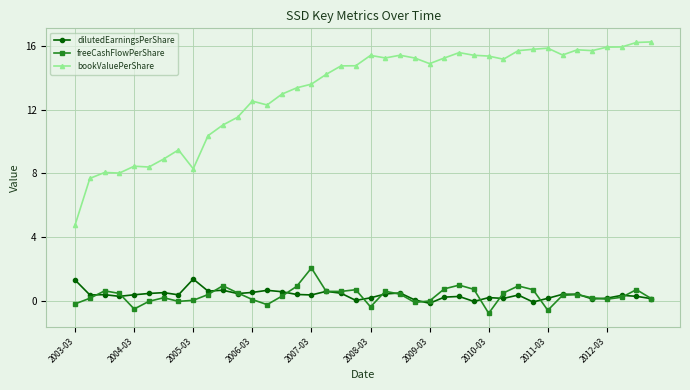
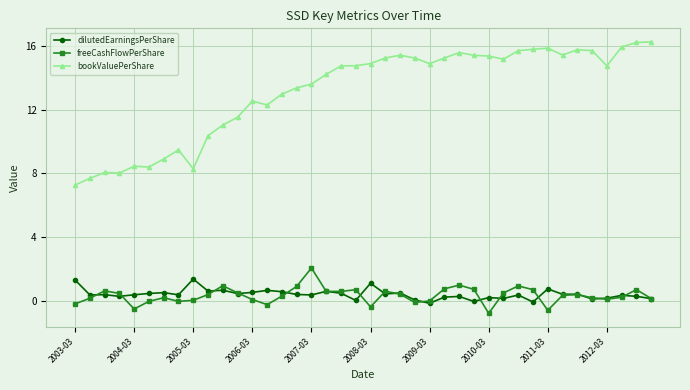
  {
    "dilutedEarningsPerShare": {
      "2003-03": 1.3,
      "2004-03": 0.4,
      "2005-03": 1.4,
      "2006-03": 0.5,
      "2007-03": 0.4,
-     "2008-03": 0.2,
+     "2008-03": 1.1,
      "2010-03": 0.2,
-     "2011-03": 0.1
+     "2011-03": 0.7
    },
    "freeCashFlowPerShare": {
      "2003-03": -0.2,
      "2004-03": -0.5,
      "2005-03": 0.0,
      "2006-03": 0.1,
      "2007-03": 2.0,
      "2008-03": -0.4,
      "2010-03": -0.8,
      "2011-03": -0.6
    },
    "bookValuePerShare": {
-     "2003-03": 4.8,
+     "2003-03": 7.3,
      "2004-03": 8.5,
      "2005-03": 8.3,
      "2006-03": 12.6,
      "2007-03": 13.6,
-     "2008-03": 15.4,
+     "2008-03": 14.9,
      "2009-03": 14.9,
      "2010-03": 15.4,
      "2011-03": 15.9,
-     "2012-03": 16.0
+     "2012-03": 14.8
    }
  }
